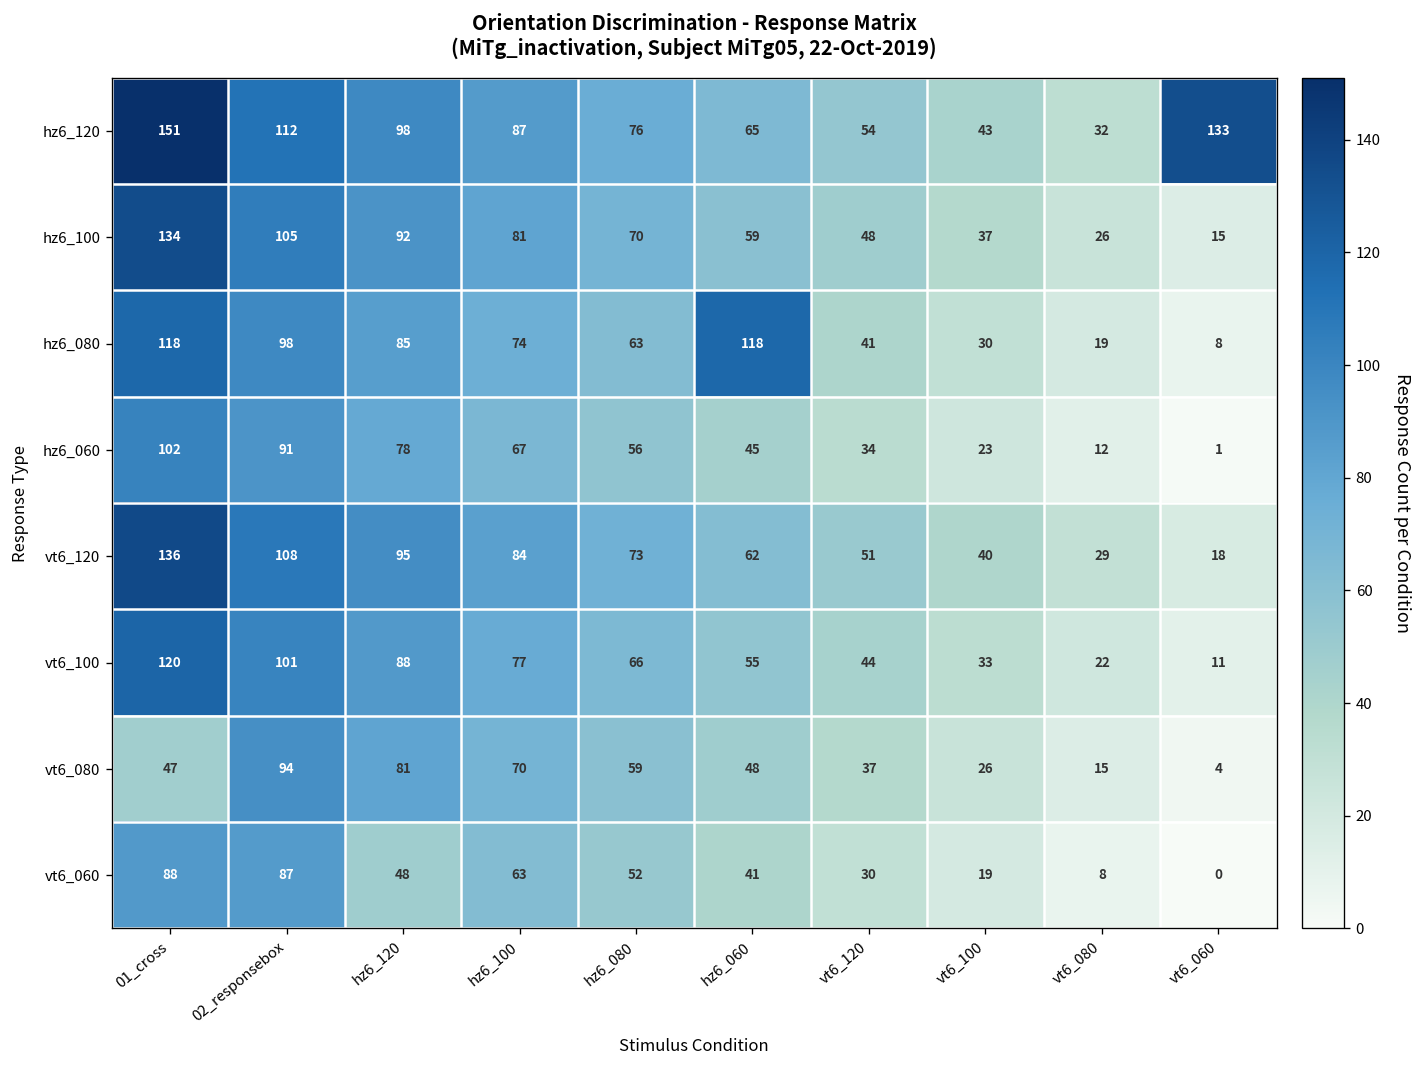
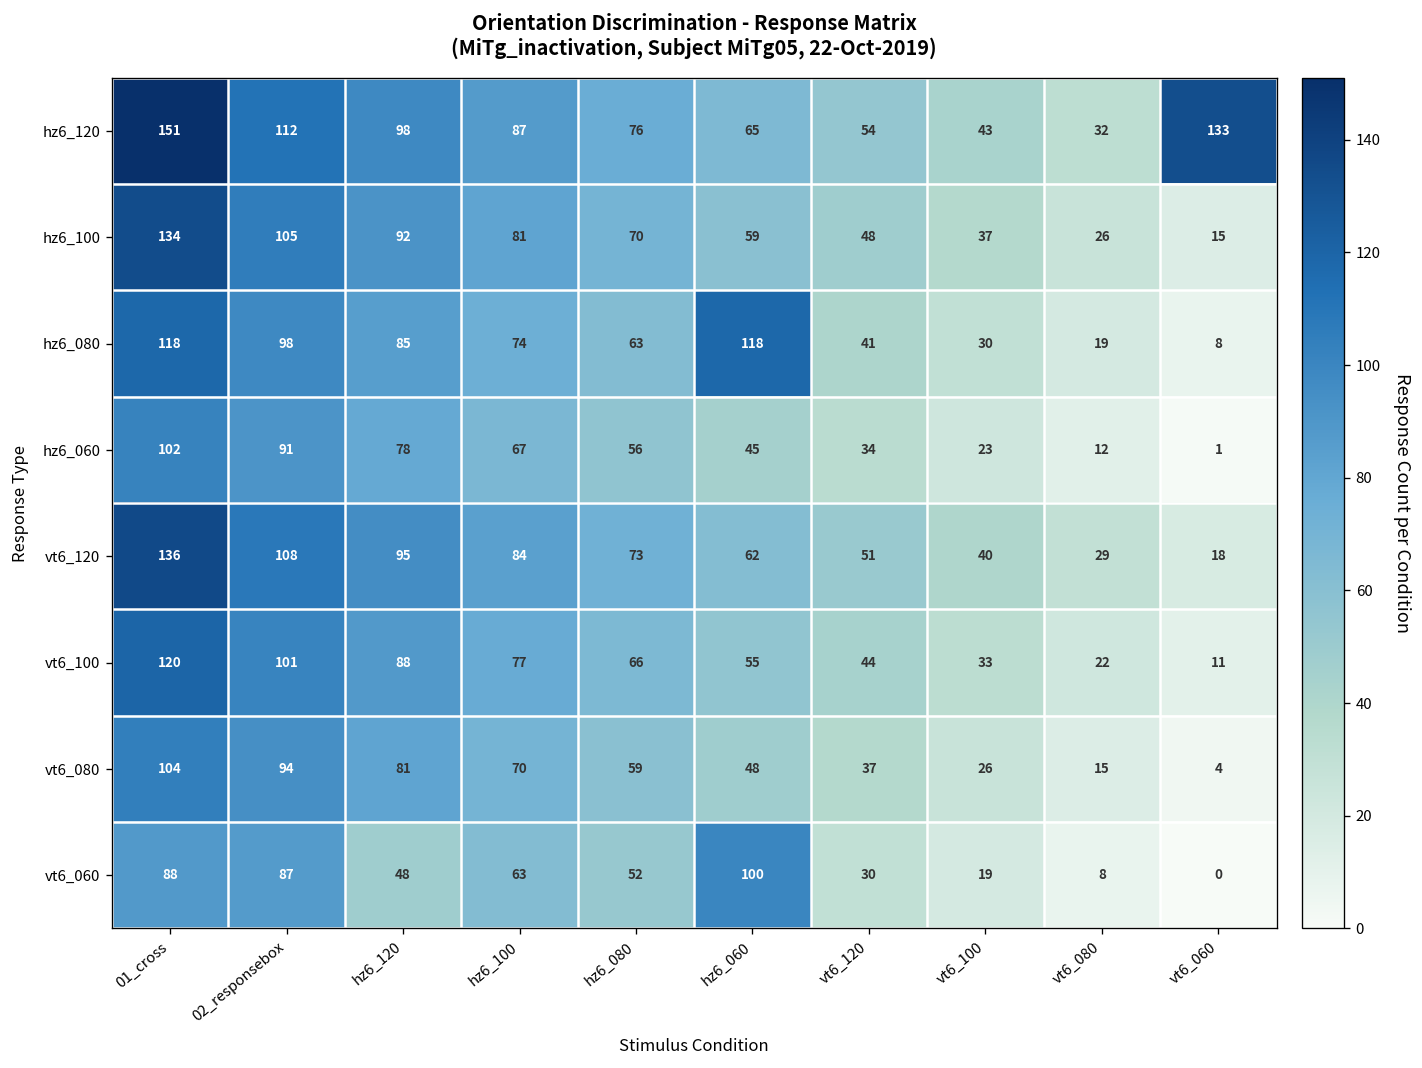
  {
    "hz6_120": {
      "01_cross": 151,
      "02_responsebox": 112,
      "hz6_120": 98,
      "hz6_100": 87,
      "hz6_080": 76,
      "hz6_060": 65,
      "vt6_120": 54,
      "vt6_100": 43,
      "vt6_080": 32,
      "vt6_060": 133
    },
    "hz6_100": {
      "01_cross": 134,
      "02_responsebox": 105,
      "hz6_120": 92,
      "hz6_100": 81,
      "hz6_080": 70,
      "hz6_060": 59,
      "vt6_120": 48,
      "vt6_100": 37,
      "vt6_080": 26,
      "vt6_060": 15
    },
    "hz6_080": {
      "01_cross": 118,
      "02_responsebox": 98,
      "hz6_120": 85,
      "hz6_100": 74,
      "hz6_080": 63,
      "hz6_060": 118,
      "vt6_120": 41,
      "vt6_100": 30,
      "vt6_080": 19,
      "vt6_060": 8
    },
    "hz6_060": {
      "01_cross": 102,
      "02_responsebox": 91,
      "hz6_120": 78,
      "hz6_100": 67,
      "hz6_080": 56,
      "hz6_060": 45,
      "vt6_120": 34,
      "vt6_100": 23,
      "vt6_080": 12,
      "vt6_060": 1
    },
    "vt6_120": {
      "01_cross": 136,
      "02_responsebox": 108,
      "hz6_120": 95,
      "hz6_100": 84,
      "hz6_080": 73,
      "hz6_060": 62,
      "vt6_120": 51,
      "vt6_100": 40,
      "vt6_080": 29,
      "vt6_060": 18
    },
    "vt6_100": {
      "01_cross": 120,
      "02_responsebox": 101,
      "hz6_120": 88,
      "hz6_100": 77,
      "hz6_080": 66,
      "hz6_060": 55,
      "vt6_120": 44,
      "vt6_100": 33,
      "vt6_080": 22,
      "vt6_060": 11
    },
    "vt6_080": {
-     "01_cross": 47,
+     "01_cross": 104,
      "02_responsebox": 94,
      "hz6_120": 81,
      "hz6_100": 70,
      "hz6_080": 59,
      "hz6_060": 48,
      "vt6_120": 37,
      "vt6_100": 26,
      "vt6_080": 15,
      "vt6_060": 4
    },
    "vt6_060": {
      "01_cross": 88,
      "02_responsebox": 87,
      "hz6_120": 48,
      "hz6_100": 63,
      "hz6_080": 52,
-     "hz6_060": 41,
+     "hz6_060": 100,
      "vt6_120": 30,
      "vt6_100": 19,
      "vt6_080": 8,
      "vt6_060": 0
    }
  }
